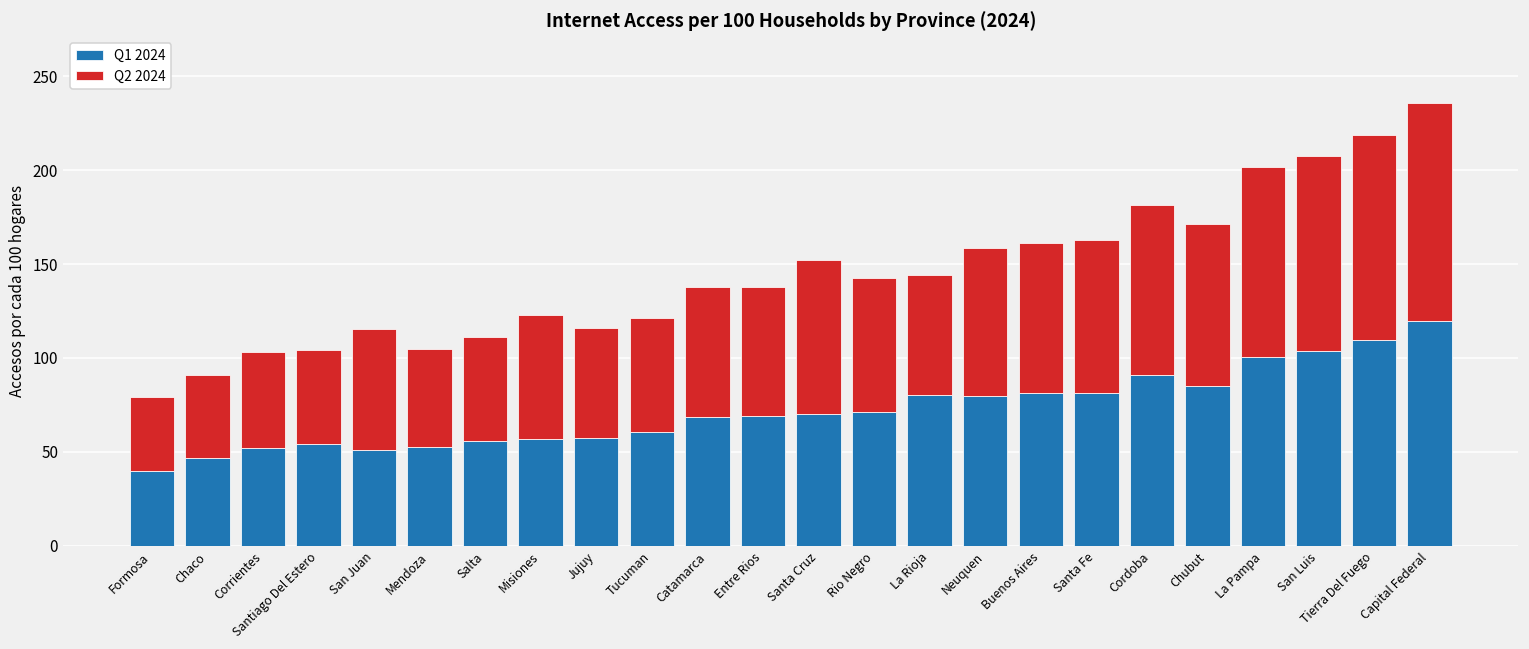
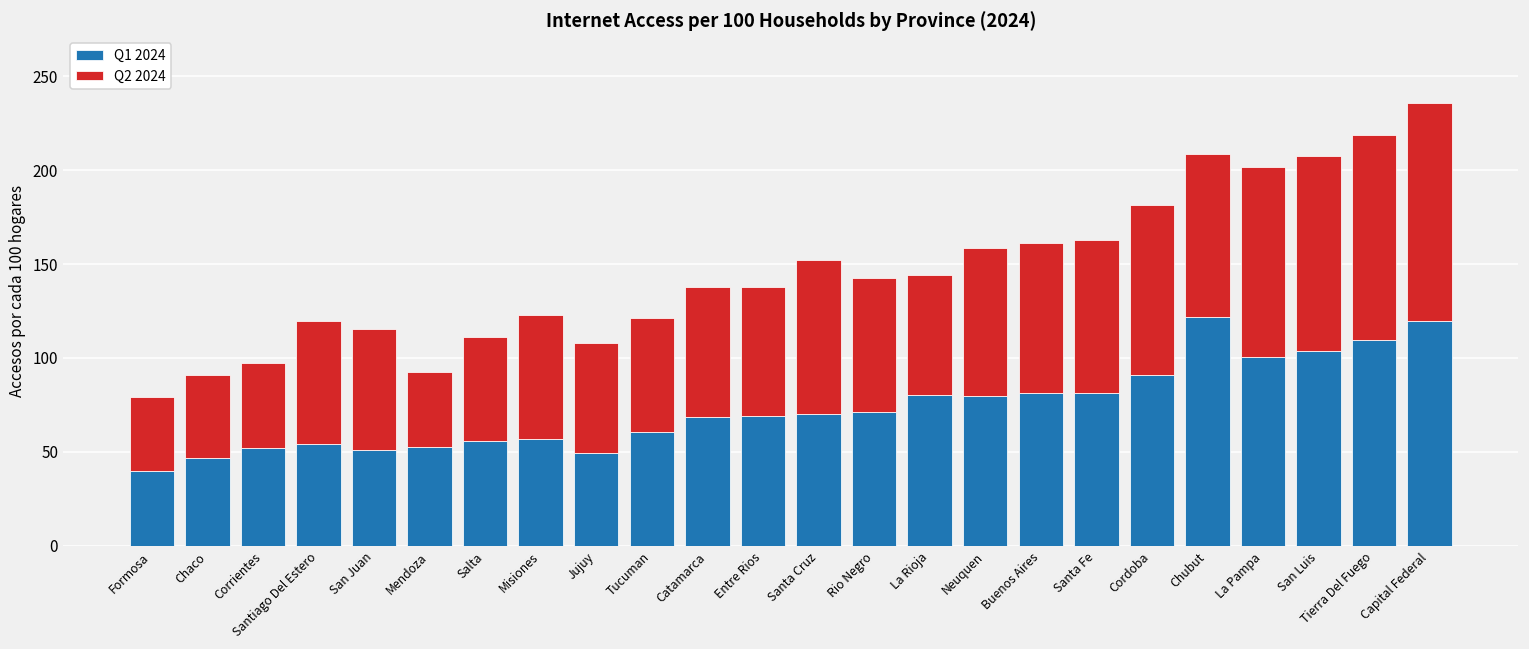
  {
    "Q1 2024": {
      "Formosa": 40,
      "Chaco": 47,
      "Corrientes": 52,
      "Santiago Del Estero": 54,
      "San Juan": 51,
      "Mendoza": 53,
      "Salta": 56,
      "Misiones": 57,
-     "Jujuy": 58,
+     "Jujuy": 50,
      "Tucuman": 61,
      "Catamarca": 69,
      "Entre Rios": 69,
      "Santa Cruz": 70,
      "Rio Negro": 71,
      "La Rioja": 80,
      "Neuquen": 80,
      "Buenos Aires": 81,
      "Santa Fe": 82,
      "Cordoba": 91,
-     "Chubut": 85,
+     "Chubut": 122,
      "La Pampa": 100,
      "San Luis": 104,
      "Tierra Del Fuego": 110,
      "Capital Federal": 120
    },
    "Q2 2024": {
      "Formosa": 40,
      "Chaco": 44,
-     "Corrientes": 51,
-     "Santiago Del Estero": 50,
+     "Corrientes": 45,
+     "Santiago Del Estero": 65,
      "San Juan": 64,
-     "Mendoza": 52,
+     "Mendoza": 40,
      "Salta": 56,
      "Misiones": 66,
      "Jujuy": 58,
      "Tucuman": 61,
      "Catamarca": 69,
      "Entre Rios": 69,
      "Santa Cruz": 82,
      "Rio Negro": 71,
      "La Rioja": 64,
      "Neuquen": 79,
      "Buenos Aires": 80,
      "Santa Fe": 81,
      "Cordoba": 91,
      "Chubut": 86,
      "La Pampa": 101,
      "San Luis": 103,
      "Tierra Del Fuego": 109,
      "Capital Federal": 116
    }
  }
